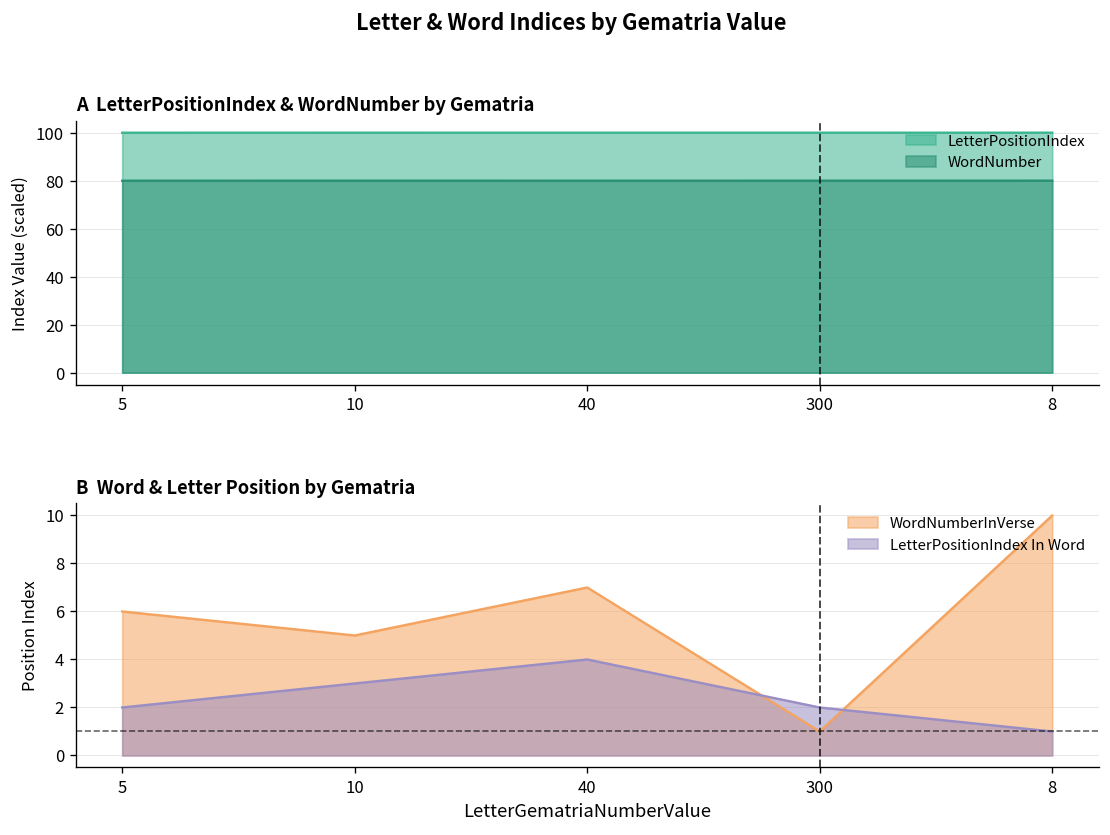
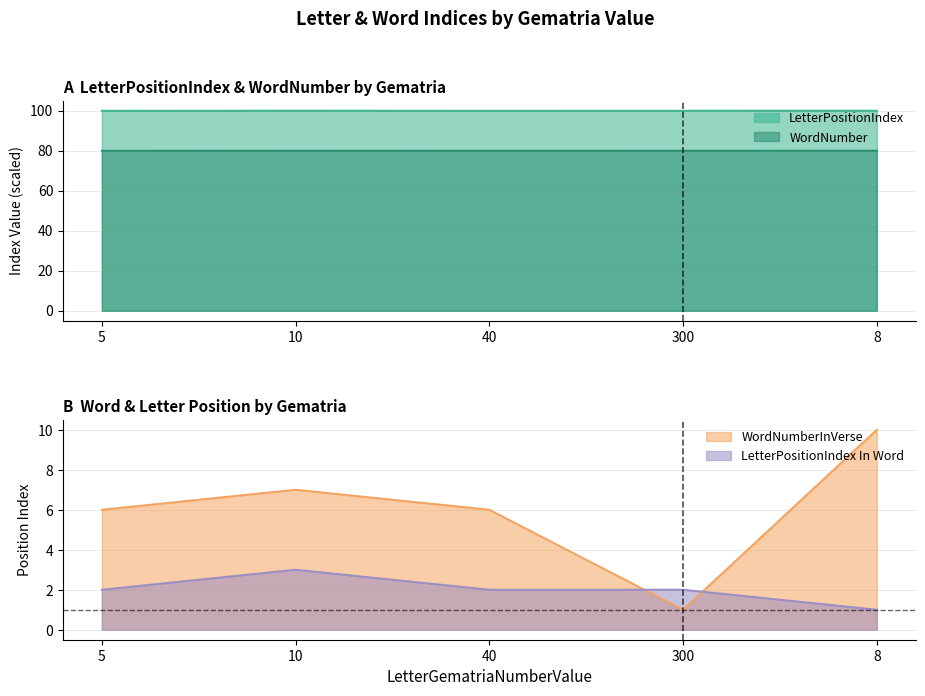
  {
    "B Word & Letter Position by Gematria": {
      "WordNumberInVerse": {
        "5": 6,
-       "10": 5,
-       "40": 7,
+       "10": 7,
+       "40": 6,
        "300": 1,
        "8": 10
      },
      "LetterPositionIndex In Word": {
        "5": 2,
        "10": 3,
-       "40": 4,
+       "40": 2,
        "300": 2,
        "8": 1
      }
    }
  }
